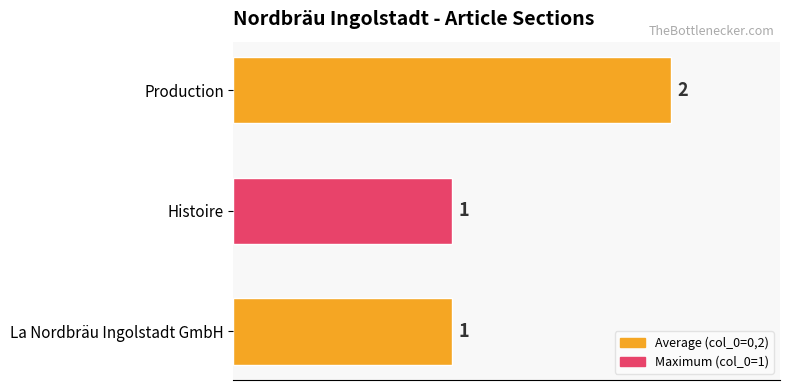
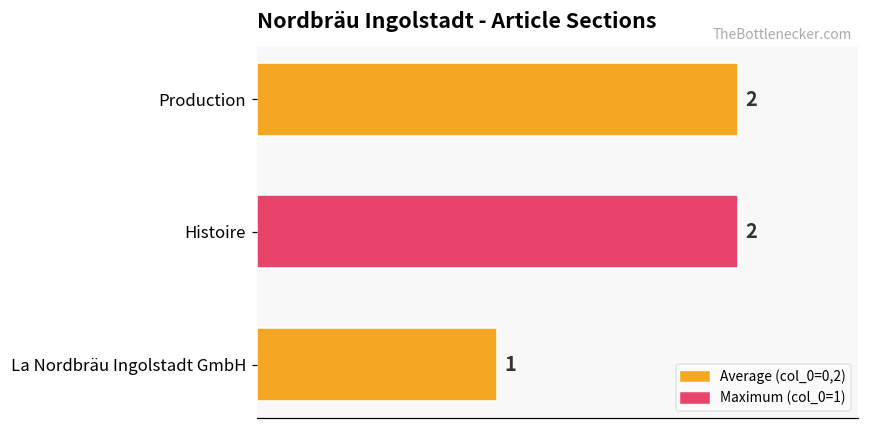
  {
    "Production": 2,
-   "Histoire": 1,
+   "Histoire": 2,
    "La Nordbräu Ingolstadt GmbH": 1
  }
